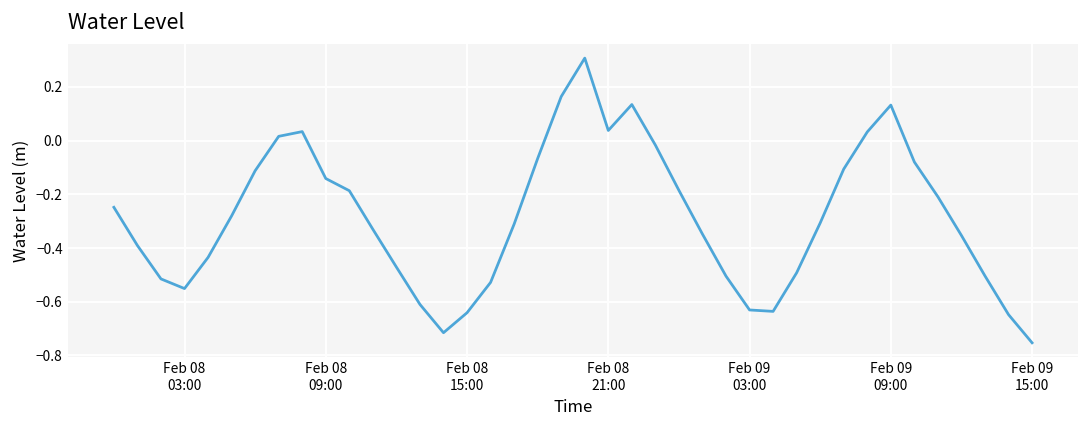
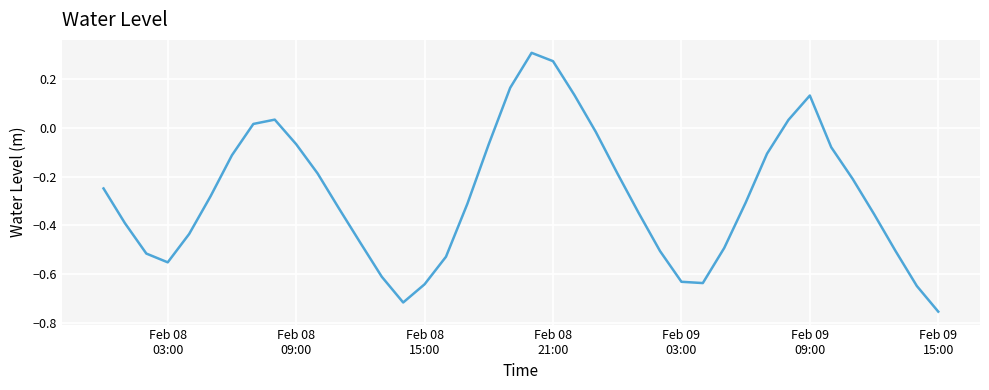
  {
    "Feb 08 03:00": -0.55,
-   "Feb 08 09:00": -0.14,
+   "Feb 08 09:00": -0.07,
    "Feb 08 15:00": -0.64,
-   "Feb 08 21:00": 0.04,
+   "Feb 08 21:00": 0.27,
    "Feb 09 03:00": -0.63,
    "Feb 09 09:00": 0.13,
    "Feb 09 15:00": -0.75
  }
